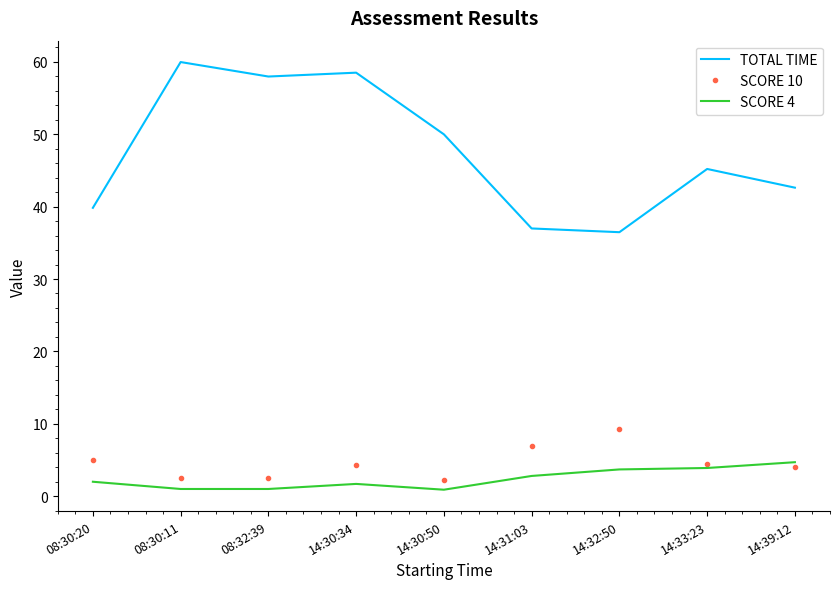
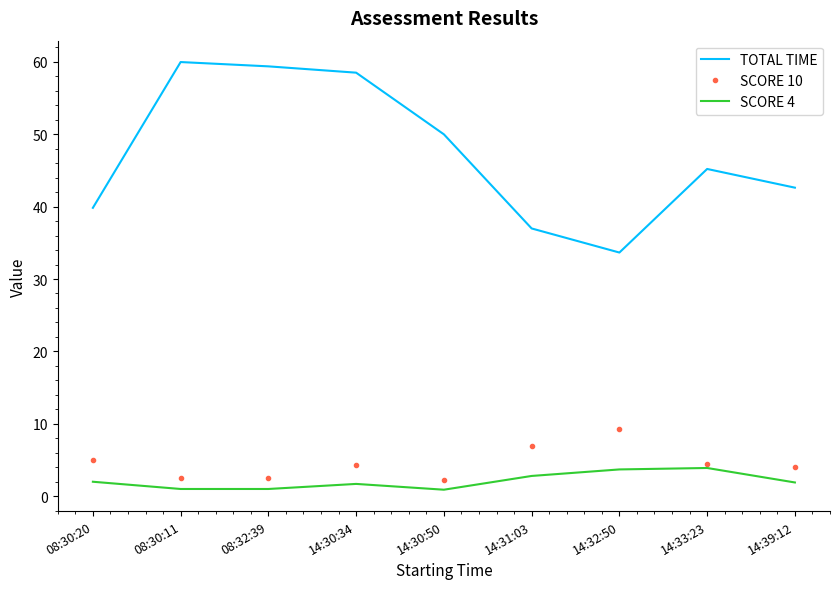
  {
    "TOTAL TIME": {
      "08:30:20": 40,
      "08:30:11": 60,
-     "08:32:39": 58,
+     "08:32:39": 59,
      "14:30:34": 59,
      "14:30:50": 50,
      "14:31:03": 37,
-     "14:32:50": 36,
+     "14:32:50": 34,
      "14:33:23": 45,
      "14:39:12": 43
    },
    "SCORE 10": {
      "08:30:20": 5,
      "08:30:11": 3,
      "08:32:39": 3,
      "14:30:34": 4,
      "14:30:50": 2,
      "14:31:03": 7,
      "14:32:50": 9,
      "14:33:23": 4,
      "14:39:12": 4
    },
    "SCORE 4": {
      "08:30:20": 2,
      "08:30:11": 1,
      "08:32:39": 1,
      "14:30:34": 2,
      "14:30:50": 1,
      "14:31:03": 3,
      "14:32:50": 4,
      "14:33:23": 4,
-     "14:39:12": 5
+     "14:39:12": 2
    }
  }
